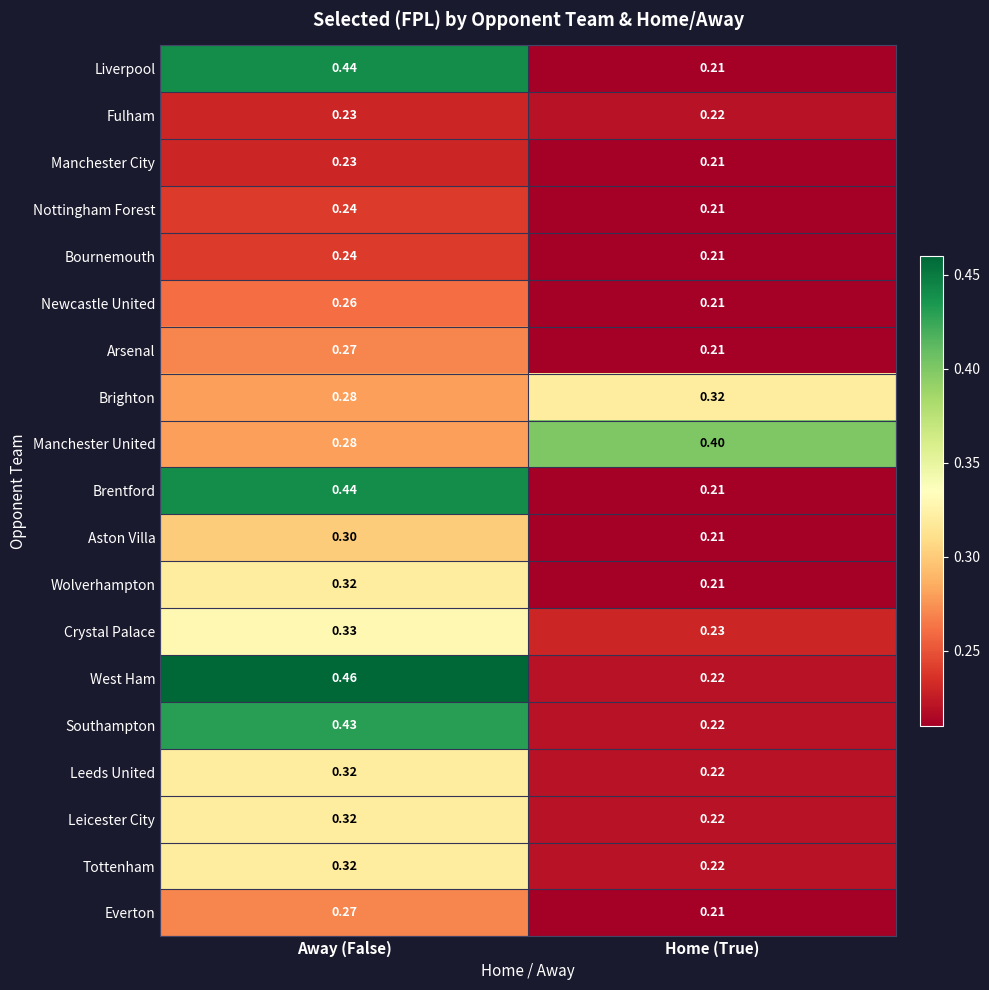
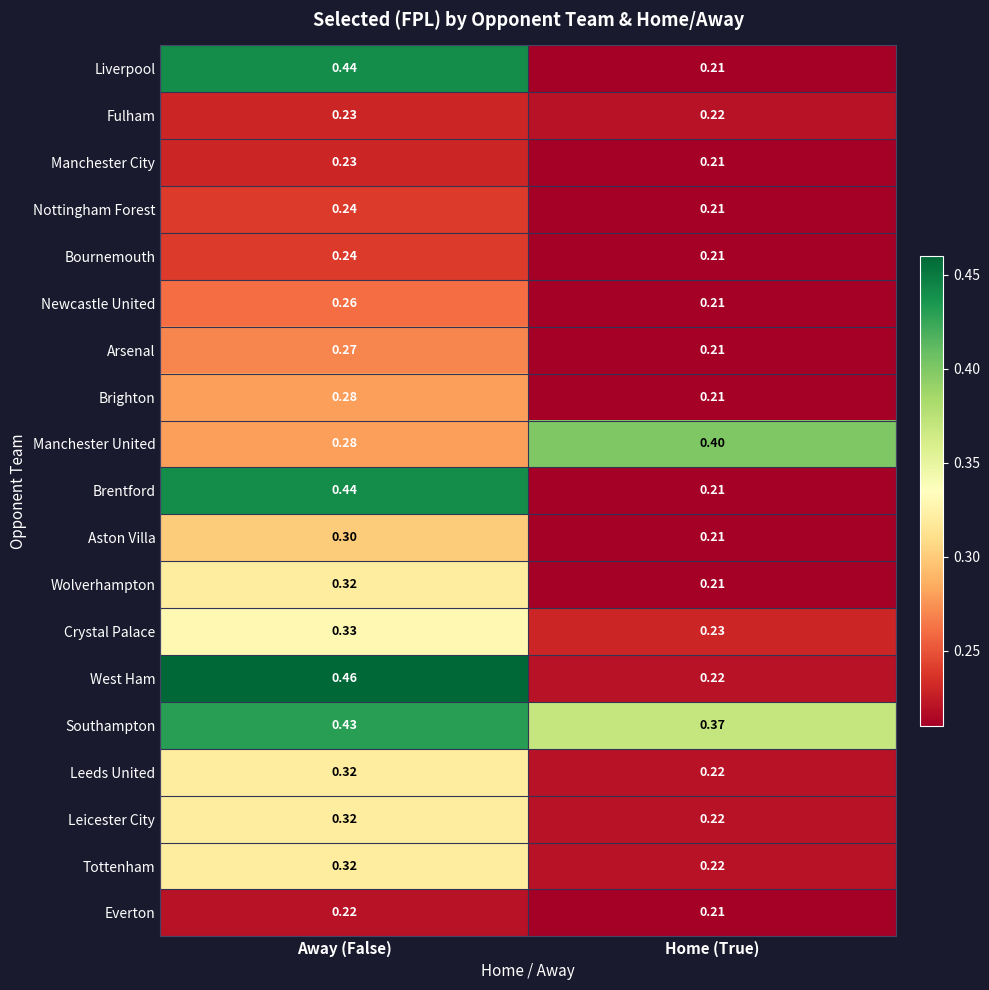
  {
    "Liverpool": {
      "Away (False)": 0.44,
      "Home (True)": 0.21
    },
    "Fulham": {
      "Away (False)": 0.23,
      "Home (True)": 0.22
    },
    "Manchester City": {
      "Away (False)": 0.23,
      "Home (True)": 0.21
    },
    "Nottingham Forest": {
      "Away (False)": 0.24,
      "Home (True)": 0.21
    },
    "Bournemouth": {
      "Away (False)": 0.24,
      "Home (True)": 0.21
    },
    "Newcastle United": {
      "Away (False)": 0.26,
      "Home (True)": 0.21
    },
    "Arsenal": {
      "Away (False)": 0.27,
      "Home (True)": 0.21
    },
    "Brighton": {
      "Away (False)": 0.28,
-     "Home (True)": 0.32
+     "Home (True)": 0.21
    },
    "Manchester United": {
      "Away (False)": 0.28,
      "Home (True)": 0.40
    },
    "Brentford": {
      "Away (False)": 0.44,
      "Home (True)": 0.21
    },
    "Aston Villa": {
      "Away (False)": 0.30,
      "Home (True)": 0.21
    },
    "Wolverhampton": {
      "Away (False)": 0.32,
      "Home (True)": 0.21
    },
    "Crystal Palace": {
      "Away (False)": 0.33,
      "Home (True)": 0.23
    },
    "West Ham": {
      "Away (False)": 0.46,
      "Home (True)": 0.22
    },
    "Southampton": {
      "Away (False)": 0.43,
-     "Home (True)": 0.22
+     "Home (True)": 0.37
    },
    "Leeds United": {
      "Away (False)": 0.32,
      "Home (True)": 0.22
    },
    "Leicester City": {
      "Away (False)": 0.32,
      "Home (True)": 0.22
    },
    "Tottenham": {
      "Away (False)": 0.32,
      "Home (True)": 0.22
    },
    "Everton": {
-     "Away (False)": 0.27,
+     "Away (False)": 0.22,
      "Home (True)": 0.21
    }
  }
